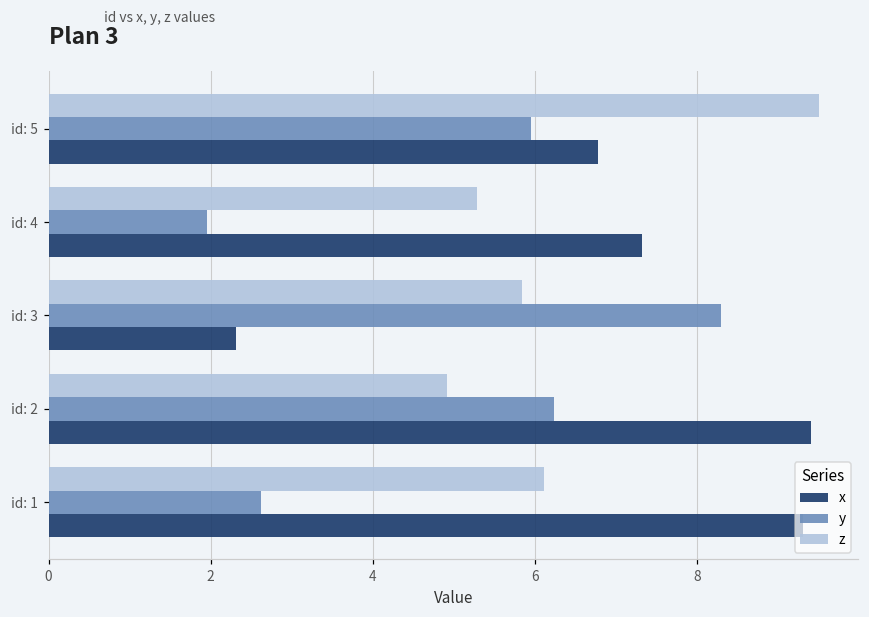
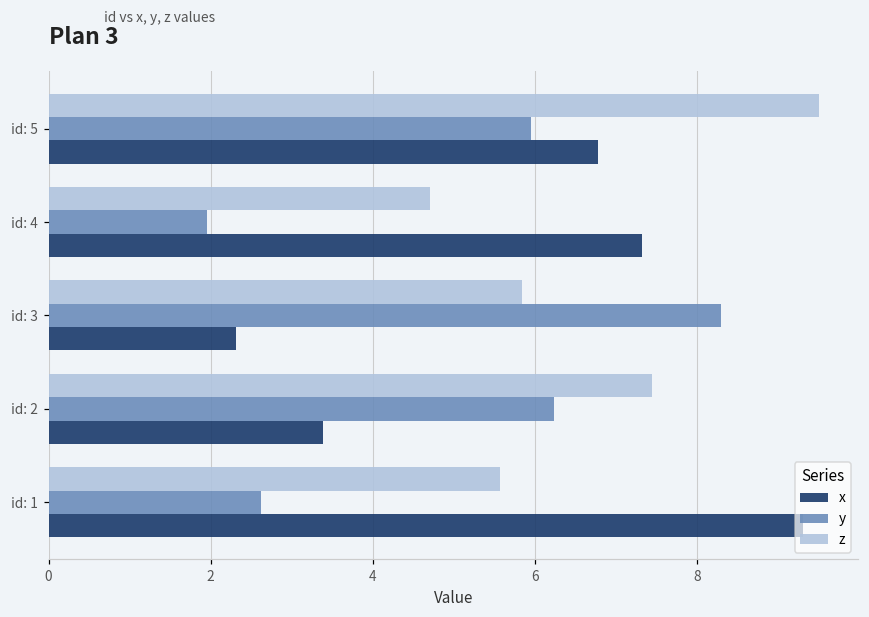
  {
    "x": {
      "id: 5": 6.8,
      "id: 4": 7.3,
      "id: 3": 2.3,
-     "id: 2": 9.4
+     "id: 2": 3.4
    },
    "y": {
      "id: 5": 6.0,
      "id: 4": 2.0,
      "id: 3": 8.3,
      "id: 2": 6.2,
      "id: 1": 2.6
    },
    "z": {
      "id: 5": 9.5,
-     "id: 4": 5.3,
+     "id: 4": 4.7,
      "id: 3": 5.8,
-     "id: 2": 4.9,
-     "id: 1": 6.1
+     "id: 2": 7.5,
+     "id: 1": 5.6
    }
  }
